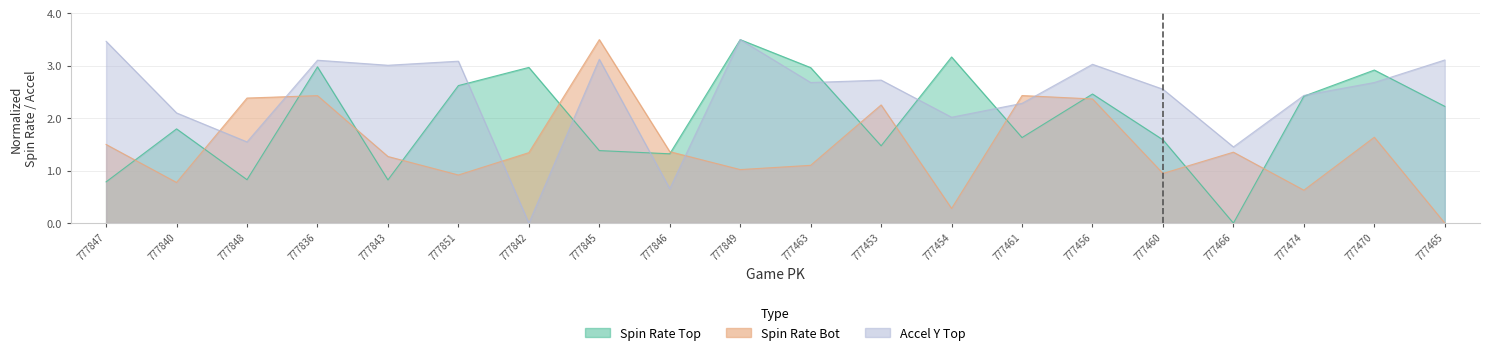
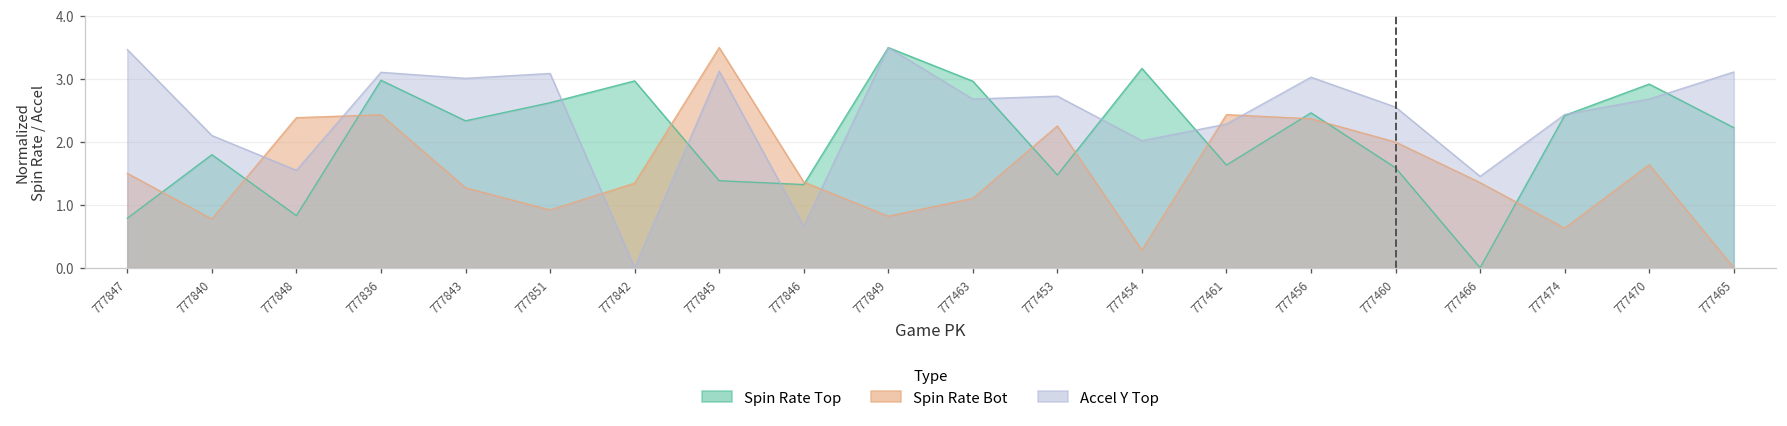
  {
    "Spin Rate Top": {
      "777847": 0.8,
      "777840": 1.8,
      "777848": 0.8,
      "777836": 3.0,
-     "777843": 0.8,
+     "777843": 2.3,
      "777851": 2.6,
      "777842": 3.0,
      "777845": 1.4,
      "777463": 3.0,
      "777453": 1.5,
      "777454": 3.2,
      "777461": 1.6,
      "777456": 2.5,
      "777460": 1.6,
      "777466": 0.0,
      "777470": 2.9,
      "777465": 2.2
    },
    "Spin Rate Bot": {
      "777847": 1.5,
      "777840": 0.8,
      "777848": 2.4,
      "777836": 2.4,
      "777843": 1.3,
      "777851": 0.9,
      "777842": 1.3,
      "777845": 3.5,
-     "777849": 1.0,
+     "777849": 0.8,
      "777463": 1.1,
      "777453": 2.3,
      "777454": 0.3,
      "777461": 2.4,
      "777456": 2.4,
-     "777460": 0.9,
+     "777460": 2.0,
      "777466": 1.4,
      "777474": 0.6,
      "777470": 1.6,
      "777465": 0.0
    },
    "Accel Y Top": {
      "777847": 3.5,
      "777840": 2.1,
      "777848": 1.5,
      "777836": 3.1,
      "777843": 3.0,
      "777851": 3.1,
      "777842": 0.0,
      "777845": 3.1,
      "777846": 0.7,
      "777463": 2.7,
      "777453": 2.7,
      "777454": 2.0,
      "777461": 2.3,
      "777456": 3.0,
      "777460": 2.6,
      "777466": 1.5,
      "777470": 2.7,
      "777465": 3.1
    }
  }
